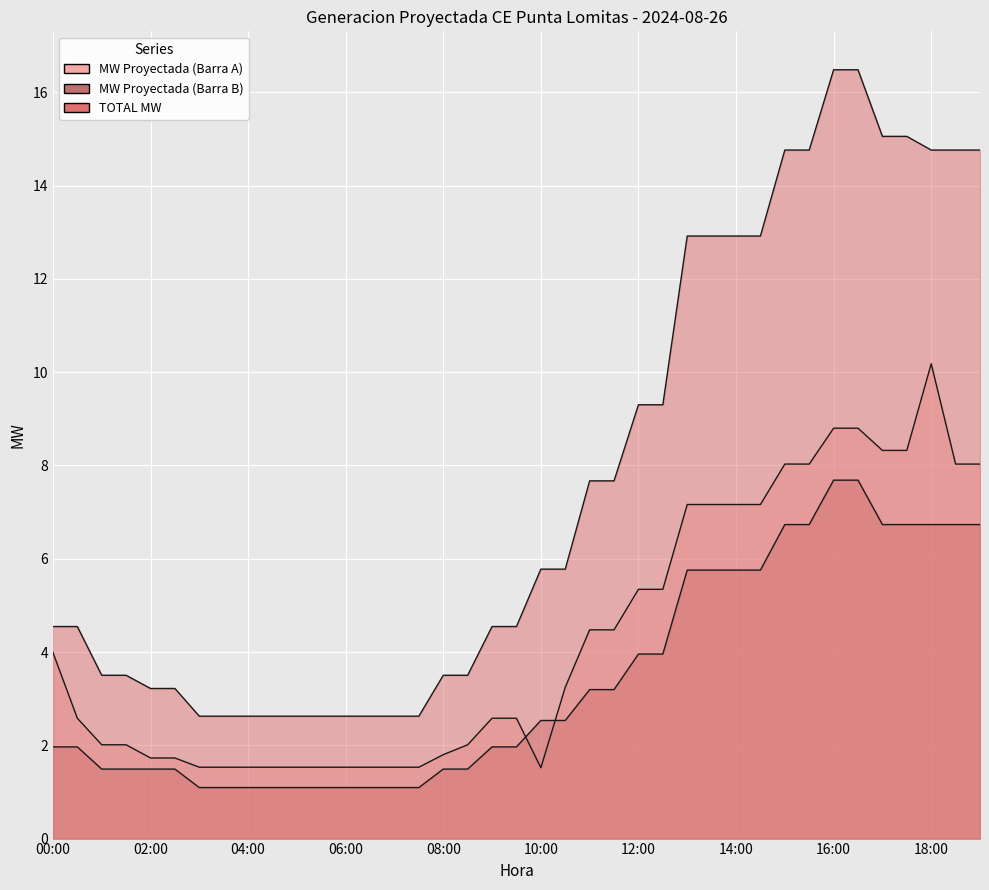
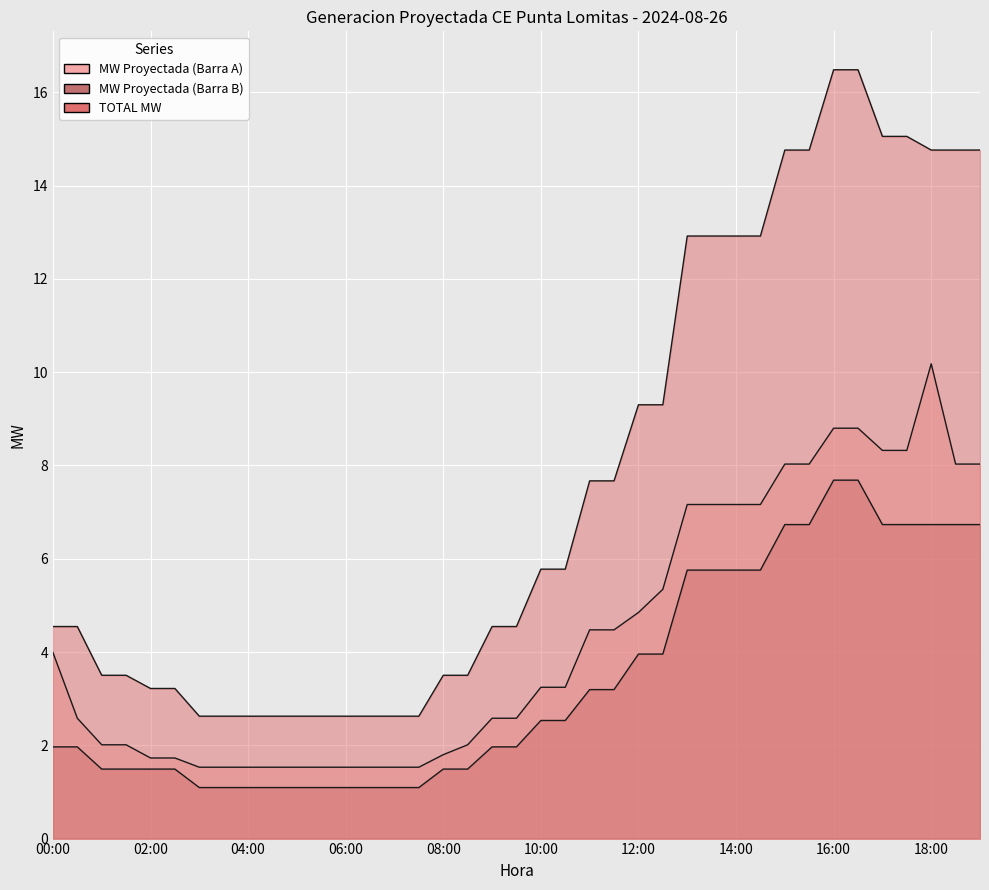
  {
    "MW Proyectada (Barra A)": {
      "00:00": 4.0,
      "02:00": 1.7,
      "04:00": 1.5,
      "06:00": 1.5,
      "08:00": 1.8,
-     "10:00": 1.5,
-     "12:00": 5.3,
+     "10:00": 3.2,
+     "12:00": 4.8,
      "14:00": 7.2,
      "16:00": 8.8,
      "18:00": 10.2
    }
  }
